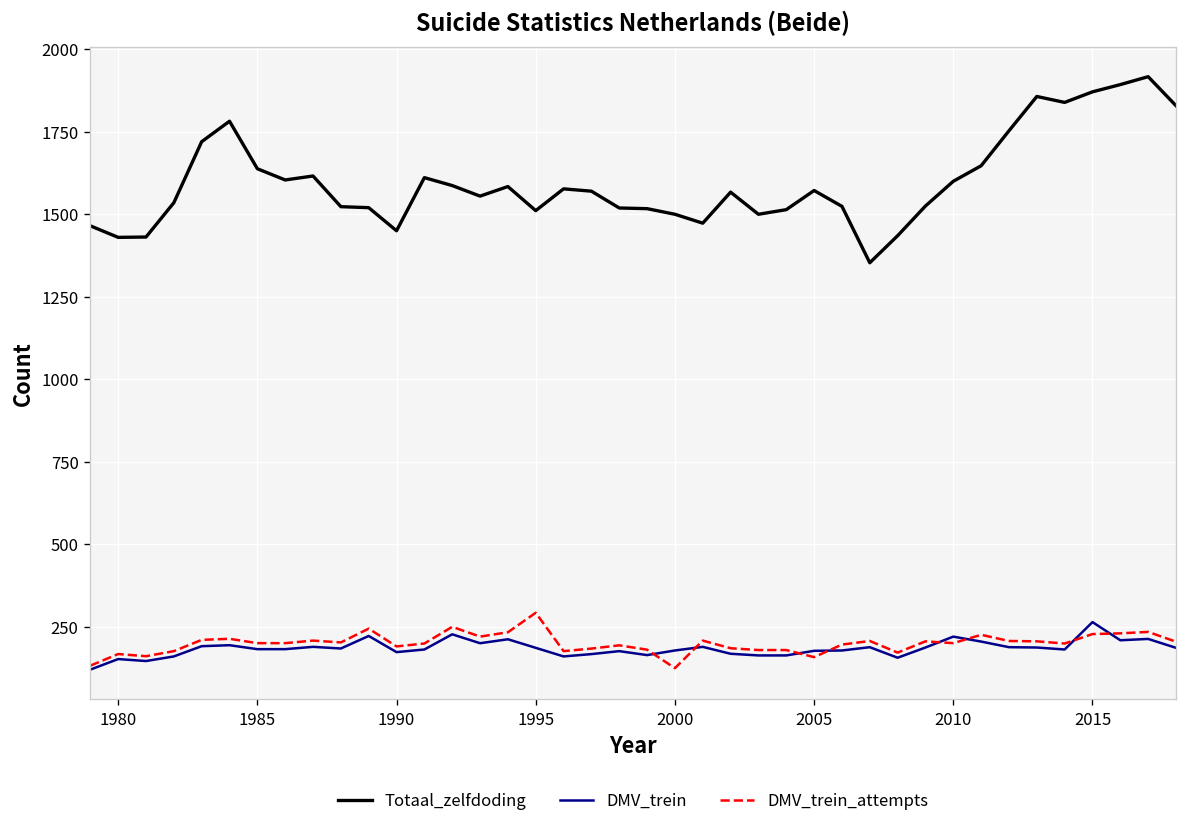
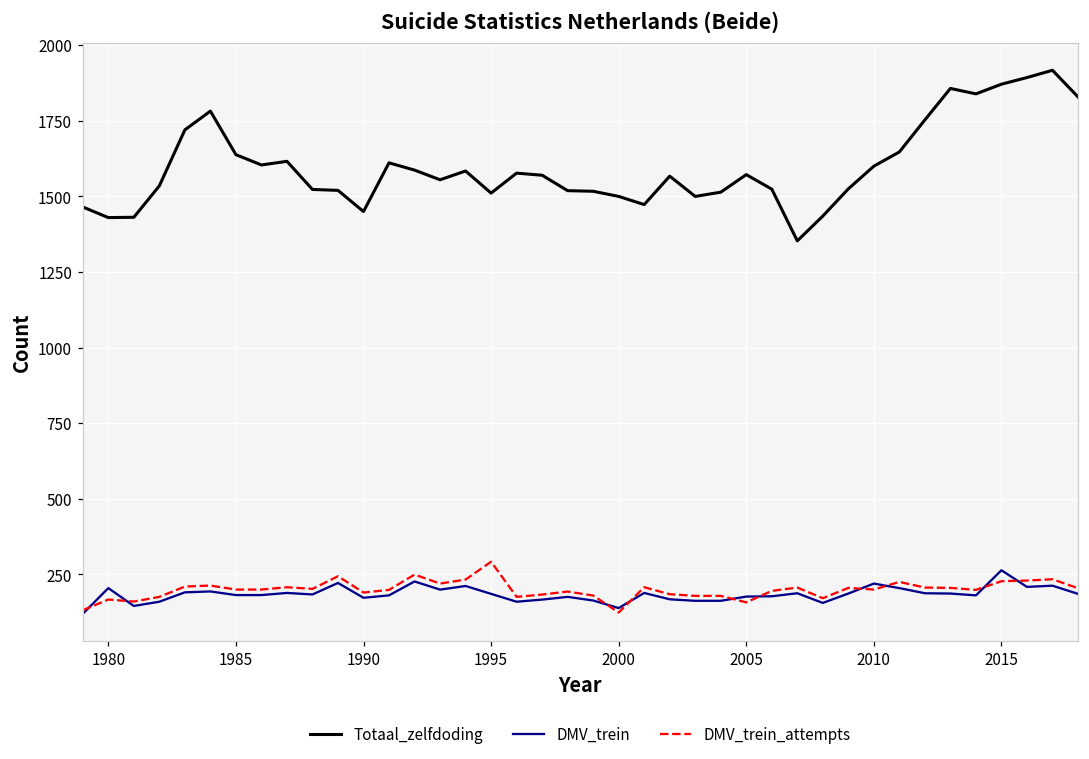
  {
    "Totaal_zelfdoding": {
      "1980": 1430,
      "1985": 1640,
      "1990": 1450,
      "1995": 1510,
      "2000": 1500,
      "2005": 1570,
      "2010": 1600,
      "2015": 1870
    },
    "DMV_trein": {
-     "1980": 150,
+     "1980": 210,
      "1985": 180,
      "1990": 170,
      "1995": 190,
-     "2000": 180,
+     "2000": 140,
      "2005": 180,
      "2010": 220,
      "2015": 260
    },
    "DMV_trein_attempts": {
      "1980": 170,
      "1985": 200,
      "1990": 190,
      "1995": 290,
      "2000": 120,
      "2005": 160,
      "2010": 200,
      "2015": 230
    }
  }
